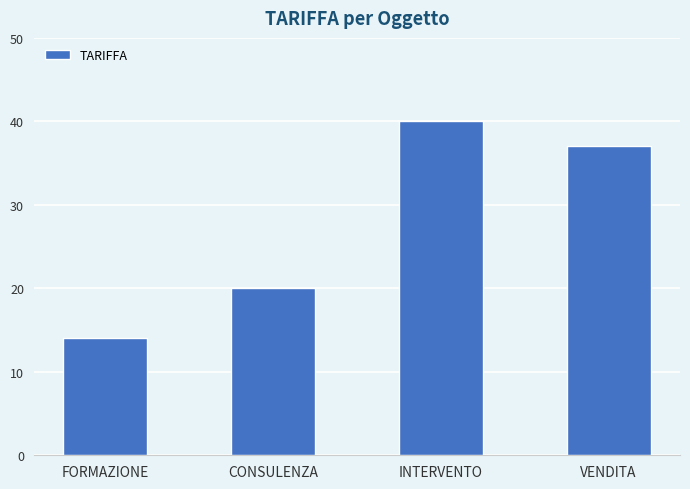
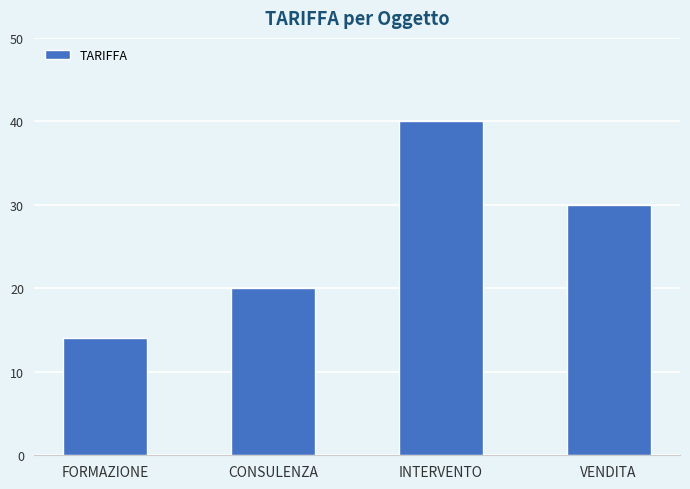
  {
    "FORMAZIONE": 14,
    "CONSULENZA": 20,
    "INTERVENTO": 40,
-   "VENDITA": 37
+   "VENDITA": 30
  }
